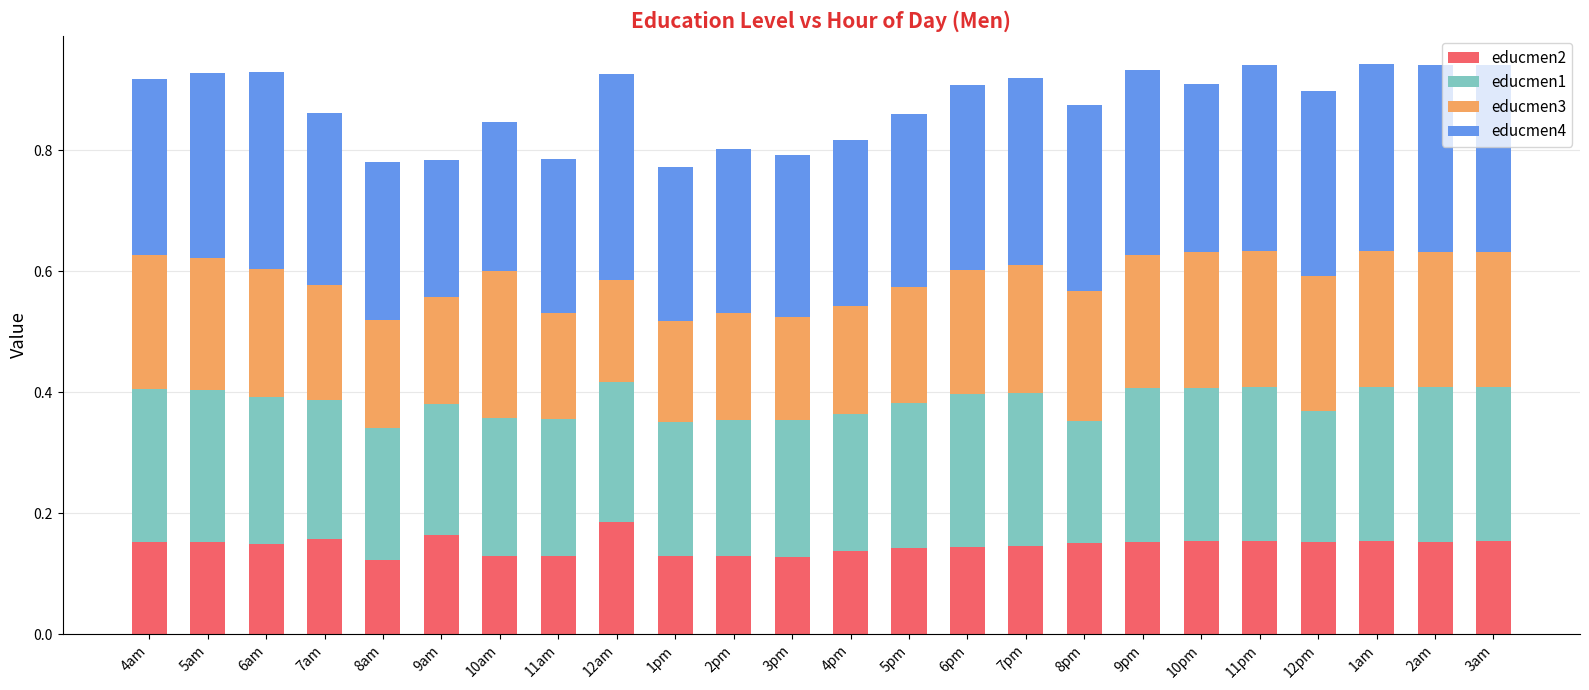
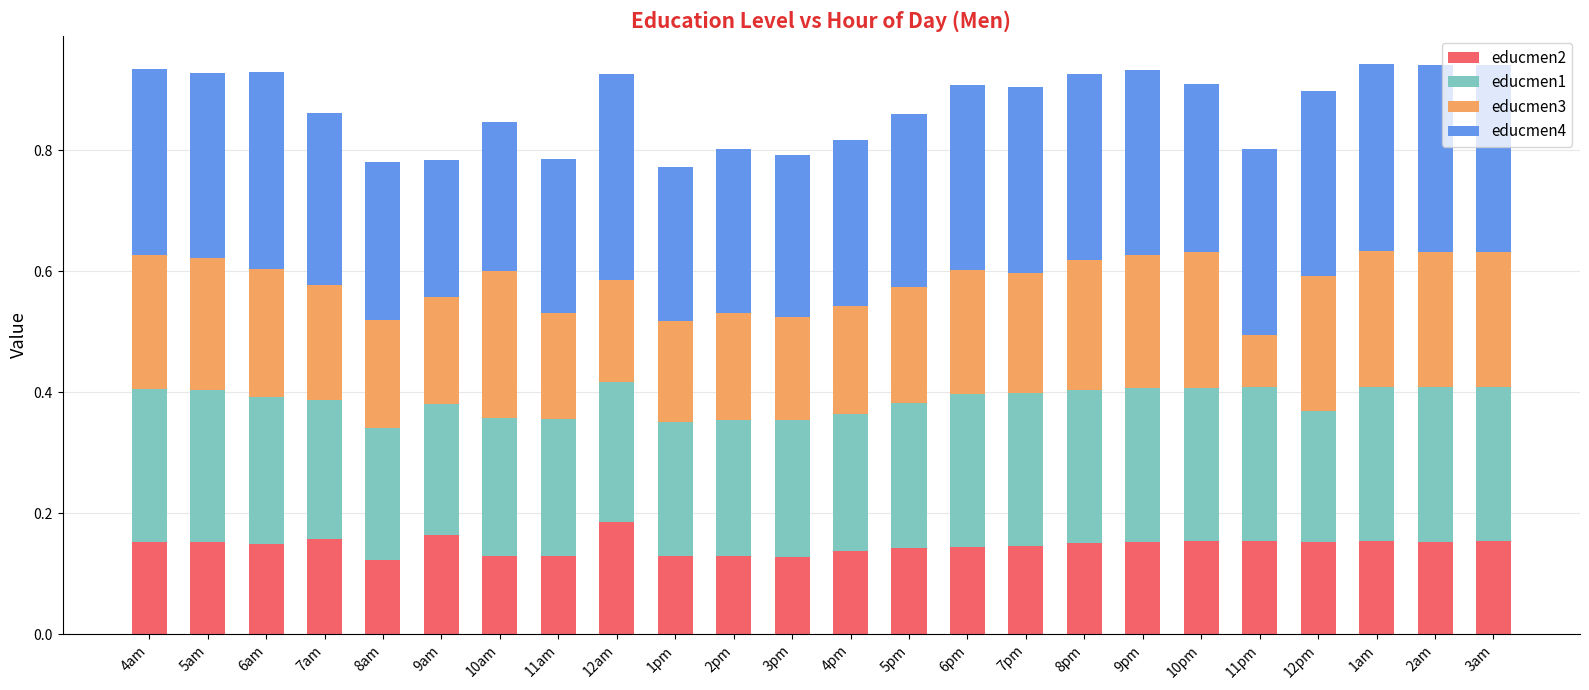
  {
    "educmen2": {
      "4am": 0.15,
      "5am": 0.15,
      "6am": 0.15,
      "7am": 0.16,
      "8am": 0.12,
      "9am": 0.16,
      "10am": 0.13,
      "11am": 0.13,
      "12am": 0.19,
      "1pm": 0.13,
      "2pm": 0.13,
      "3pm": 0.13,
      "4pm": 0.14,
      "5pm": 0.14,
      "6pm": 0.14,
      "7pm": 0.15,
      "8pm": 0.15,
      "9pm": 0.15,
      "10pm": 0.15,
      "11pm": 0.15,
      "12pm": 0.15,
      "1am": 0.15,
      "2am": 0.15,
      "3am": 0.15
    },
    "educmen1": {
      "4am": 0.25,
      "5am": 0.25,
      "6am": 0.24,
      "7am": 0.23,
      "8am": 0.22,
      "9am": 0.22,
      "10am": 0.23,
      "11am": 0.23,
      "12am": 0.23,
      "1pm": 0.22,
      "2pm": 0.22,
      "3pm": 0.23,
      "4pm": 0.23,
      "5pm": 0.24,
      "6pm": 0.25,
      "7pm": 0.25,
-     "8pm": 0.20,
+     "8pm": 0.25,
      "9pm": 0.26,
      "10pm": 0.25,
      "11pm": 0.25,
      "12pm": 0.22,
      "1am": 0.26,
      "2am": 0.26,
      "3am": 0.26
    },
    "educmen3": {
      "4am": 0.22,
      "5am": 0.22,
      "6am": 0.21,
      "7am": 0.19,
      "8am": 0.18,
      "9am": 0.18,
      "10am": 0.24,
      "11am": 0.18,
      "12am": 0.17,
      "1pm": 0.17,
      "2pm": 0.18,
      "3pm": 0.17,
      "4pm": 0.18,
      "5pm": 0.19,
      "6pm": 0.21,
-     "7pm": 0.21,
+     "7pm": 0.20,
      "8pm": 0.22,
      "9pm": 0.22,
      "10pm": 0.23,
-     "11pm": 0.22,
+     "11pm": 0.09,
      "12pm": 0.22,
      "1am": 0.22,
      "2am": 0.22,
      "3am": 0.22
    },
    "educmen4": {
-     "4am": 0.29,
+     "4am": 0.31,
      "5am": 0.31,
      "6am": 0.33,
      "7am": 0.28,
      "8am": 0.26,
      "9am": 0.23,
      "10am": 0.25,
      "11am": 0.25,
      "12am": 0.34,
      "1pm": 0.26,
      "2pm": 0.27,
      "3pm": 0.27,
      "4pm": 0.27,
      "5pm": 0.29,
      "6pm": 0.30,
      "7pm": 0.31,
      "8pm": 0.31,
      "9pm": 0.31,
      "10pm": 0.28,
      "11pm": 0.31,
      "12pm": 0.31,
      "1am": 0.31,
      "2am": 0.31
    }
  }
